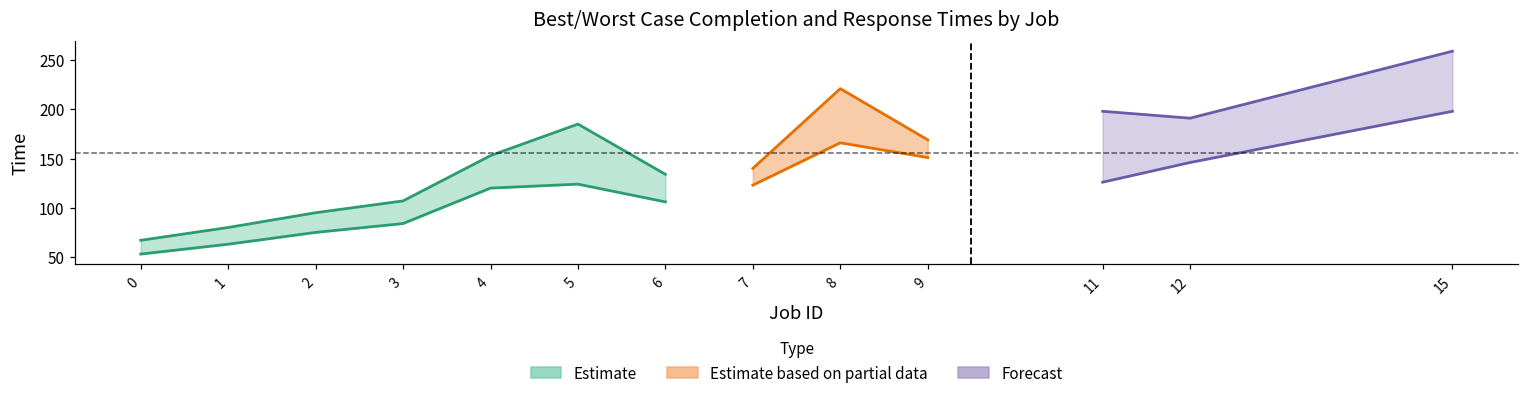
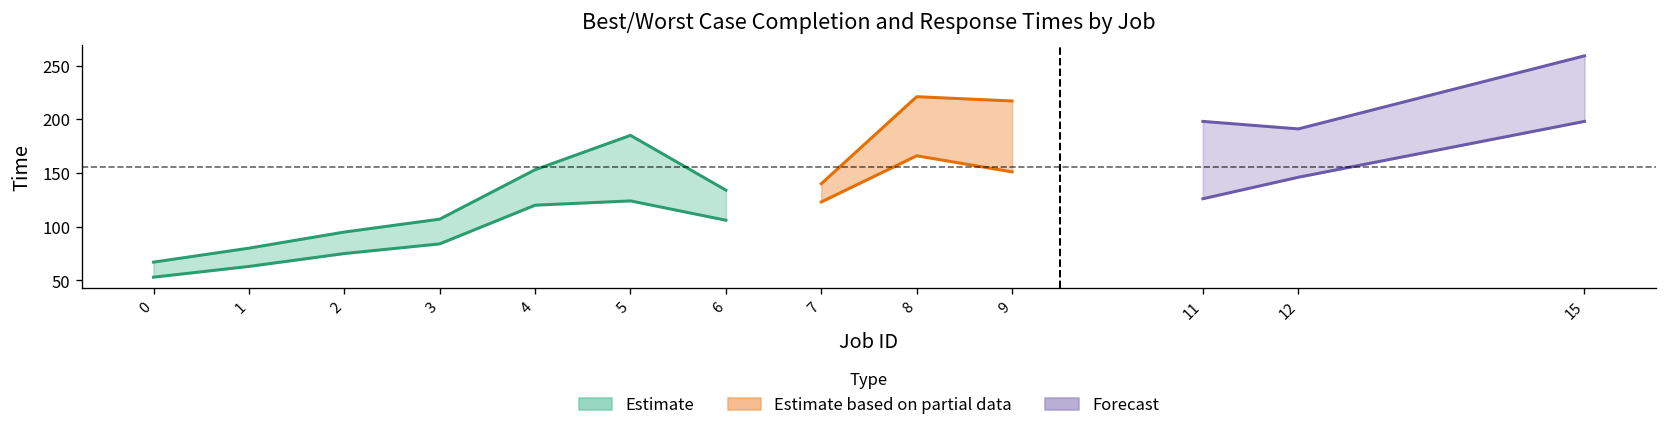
  {
    "Estimate based on partial data": {
      "7": 140,
      "8": 220,
-     "9": 170
+     "9": 220
    }
  }
